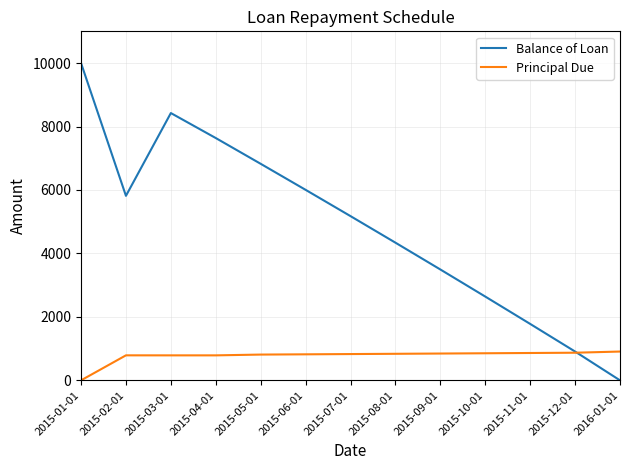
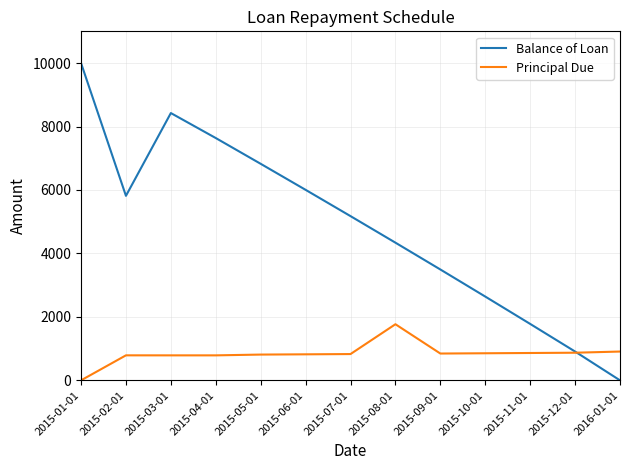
  {
    "Balance of Loan": {
      "2015-01-01": 10000,
      "2015-02-01": 5800,
      "2015-03-01": 8400,
      "2015-04-01": 7600,
      "2015-05-01": 6800,
      "2015-06-01": 6000,
      "2015-07-01": 5200,
      "2015-08-01": 4300,
      "2015-09-01": 3500,
      "2015-10-01": 2600,
      "2015-11-01": 1800,
      "2016-01-01": 0
    },
    "Principal Due": {
      "2015-01-01": 0,
      "2015-02-01": 800,
      "2015-03-01": 800,
      "2015-04-01": 800,
      "2015-05-01": 800,
      "2015-06-01": 800,
      "2015-07-01": 800,
-     "2015-08-01": 800,
+     "2015-08-01": 1800,
      "2015-09-01": 800,
      "2015-10-01": 900,
      "2015-11-01": 900,
      "2016-01-01": 900
    }
  }
